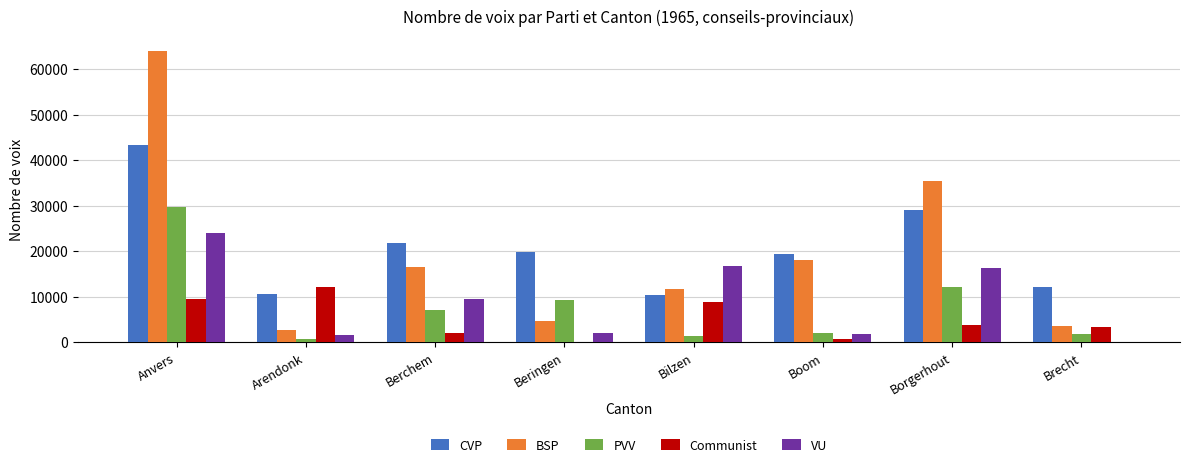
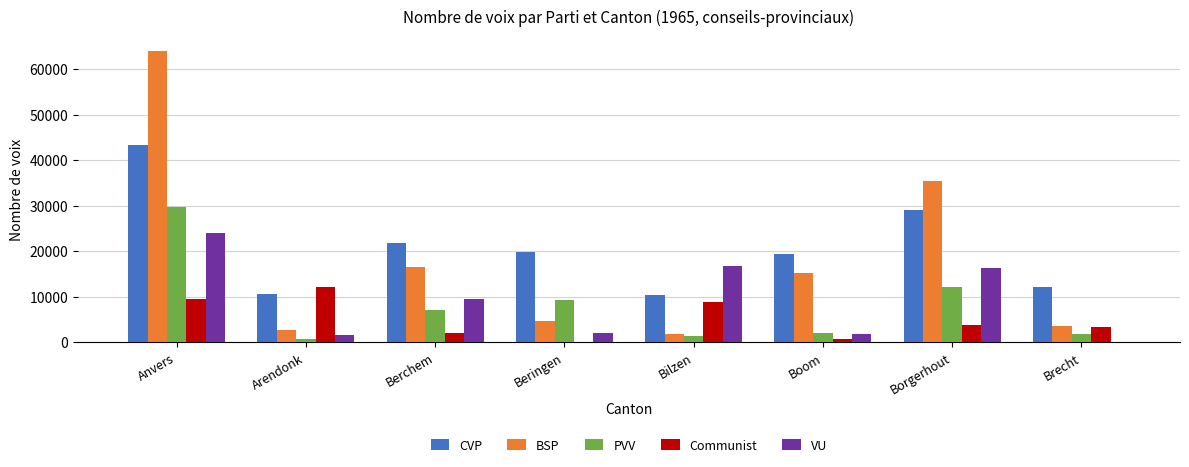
  {
    "CVP": {
      "Anvers": 43000,
      "Arendonk": 10000,
      "Berchem": 22000,
      "Beringen": 20000,
      "Bilzen": 10000,
      "Boom": 19000,
      "Borgerhout": 29000,
      "Brecht": 12000
    },
    "BSP": {
      "Anvers": 64000,
      "Arendonk": 3000,
      "Berchem": 16000,
      "Beringen": 5000,
-     "Bilzen": 12000,
-     "Boom": 18000,
+     "Bilzen": 2000,
+     "Boom": 15000,
      "Borgerhout": 35000,
      "Brecht": 3000
    },
    "PVV": {
      "Anvers": 30000,
      "Arendonk": 1000,
      "Berchem": 7000,
      "Beringen": 9000,
      "Bilzen": 1000,
      "Boom": 2000,
      "Borgerhout": 12000,
      "Brecht": 2000
    },
    "Communist": {
      "Anvers": 10000,
      "Arendonk": 12000,
      "Berchem": 2000,
      "Beringen": 0,
      "Bilzen": 9000,
      "Boom": 1000,
      "Borgerhout": 4000,
      "Brecht": 3000
    },
    "VU": {
      "Anvers": 24000,
      "Arendonk": 2000,
      "Berchem": 9000,
      "Beringen": 2000,
      "Bilzen": 17000,
      "Boom": 2000,
      "Borgerhout": 16000,
      "Brecht": 0
    }
  }
